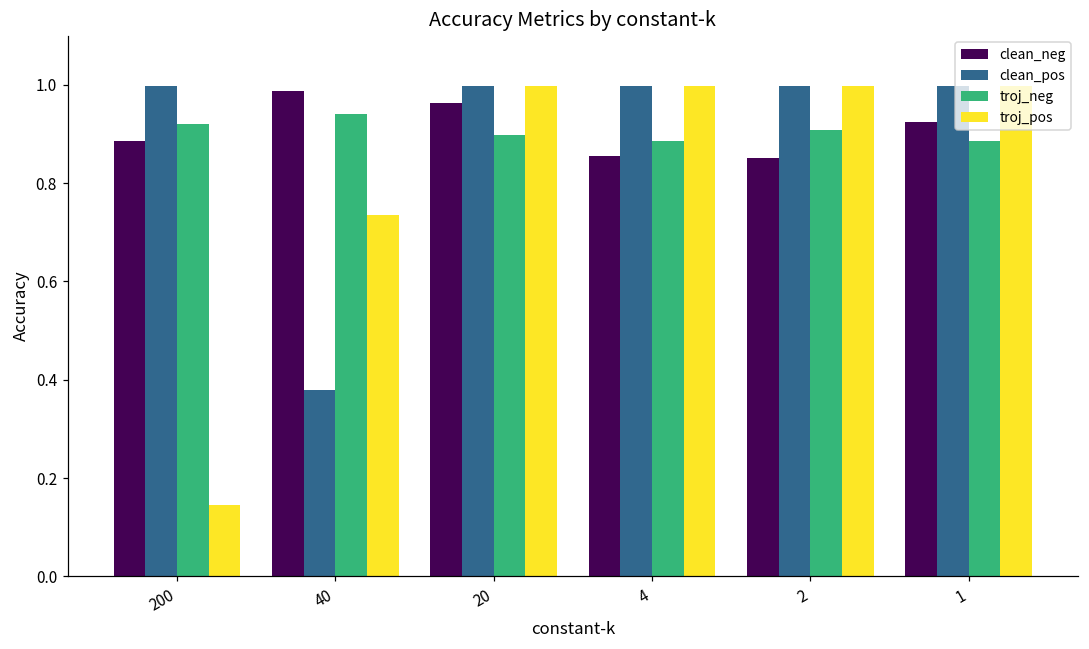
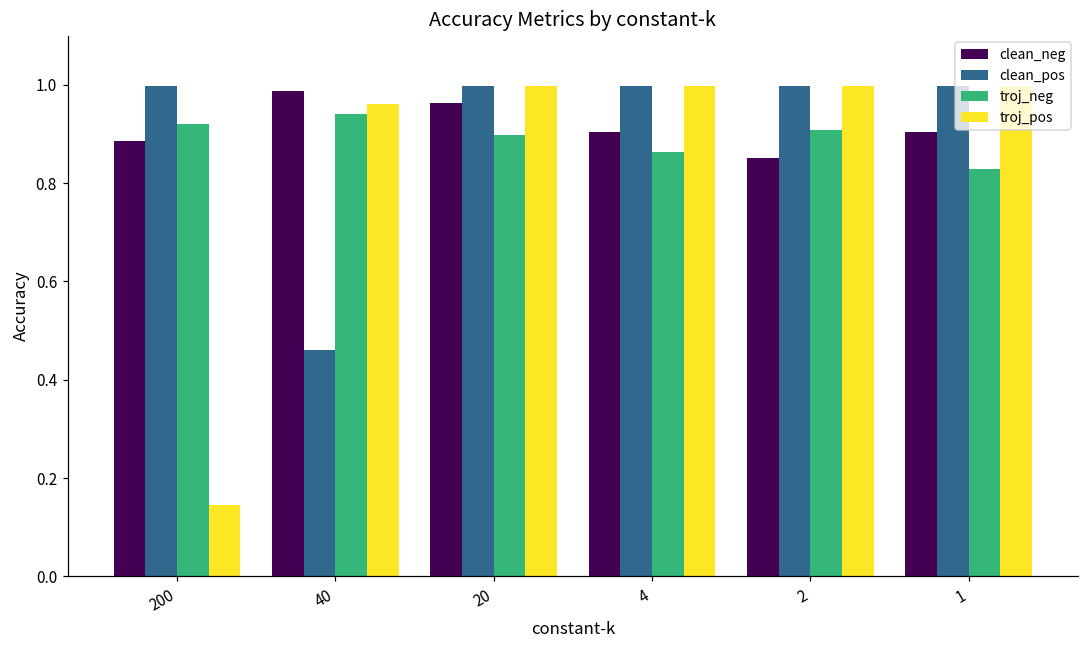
  {
    "clean_neg": {
      "200": 0.89,
      "40": 0.99,
      "20": 0.96,
-     "4": 0.86,
+     "4": 0.90,
      "2": 0.85,
-     "1": 0.93
+     "1": 0.90
    },
    "clean_pos": {
      "200": 1.00,
-     "40": 0.38,
+     "40": 0.46,
      "20": 1.00,
      "4": 1.00,
      "2": 1.00,
      "1": 1.00
    },
    "troj_neg": {
      "200": 0.92,
      "40": 0.94,
      "20": 0.90,
-     "4": 0.89,
+     "4": 0.86,
      "2": 0.91,
-     "1": 0.89
+     "1": 0.83
    },
    "troj_pos": {
      "200": 0.14,
-     "40": 0.74,
+     "40": 0.96,
      "20": 1.00,
      "4": 1.00,
      "2": 1.00
    }
  }
